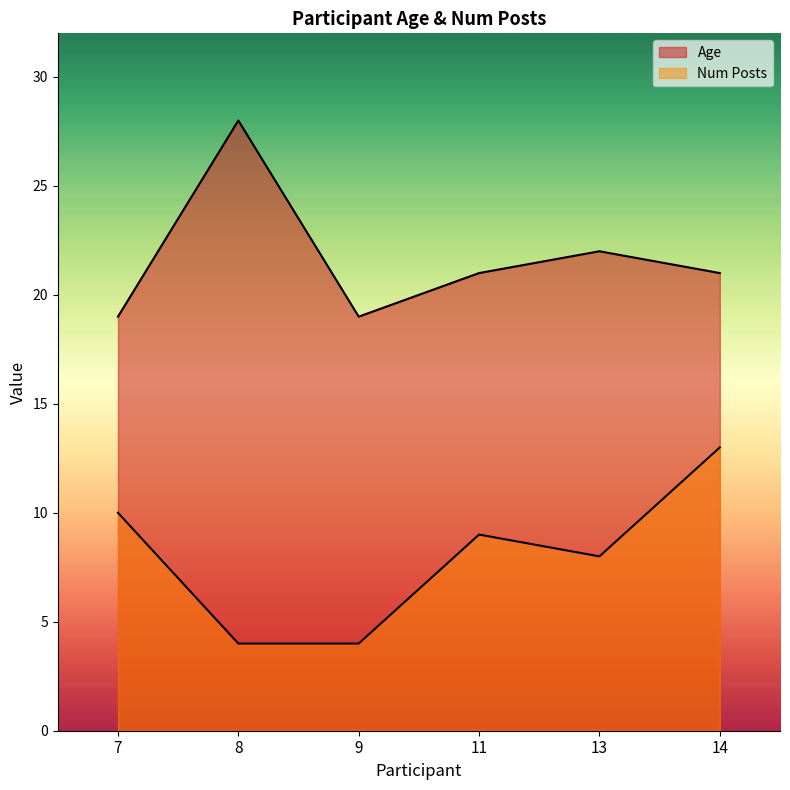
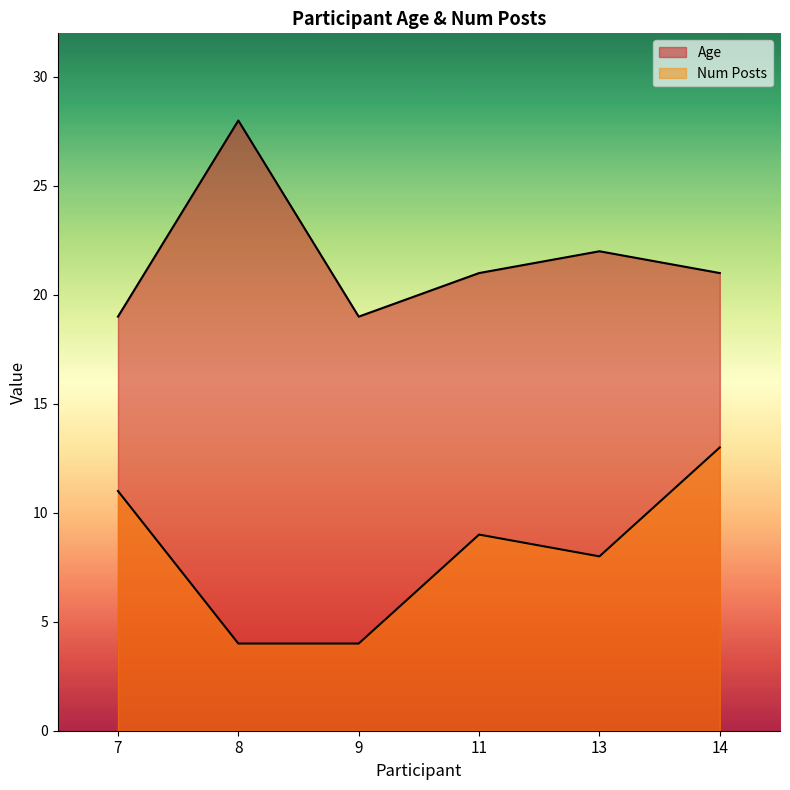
  {
    "Age": {
      "7": 19,
      "8": 28,
      "9": 19,
      "11": 21,
      "13": 22,
      "14": 21
    },
    "Num Posts": {
-     "7": 10,
+     "7": 11,
      "8": 4,
      "9": 4,
      "11": 9,
      "13": 8,
      "14": 13
    }
  }
